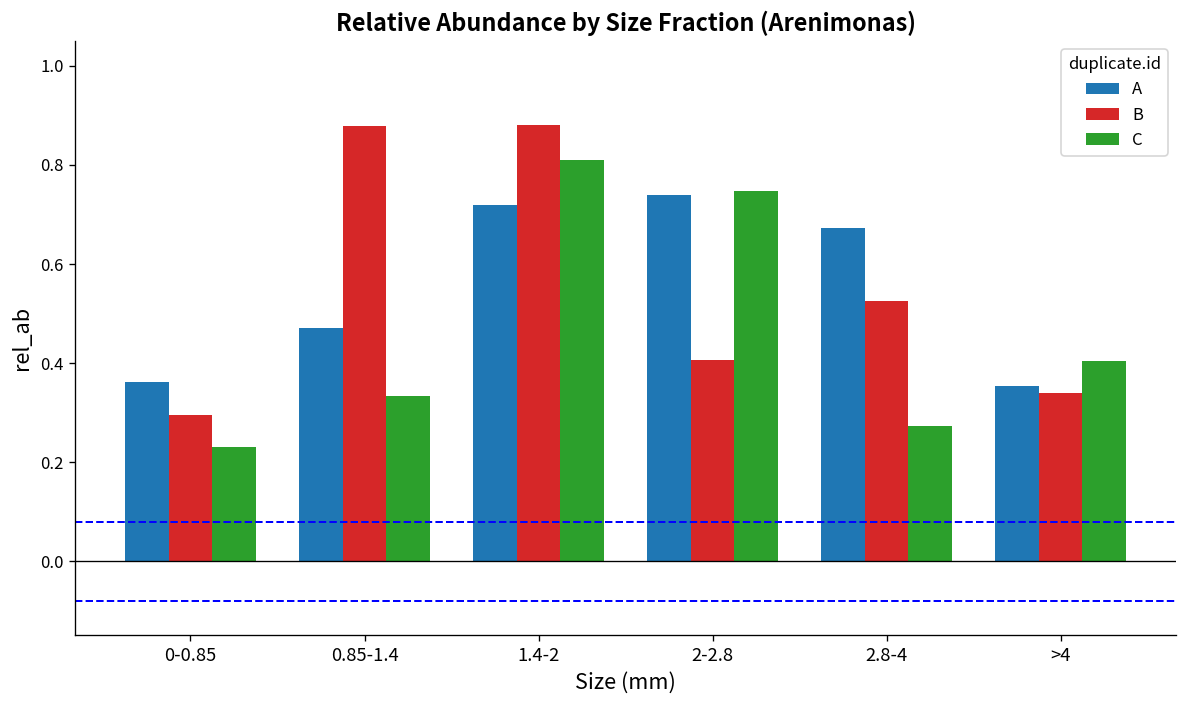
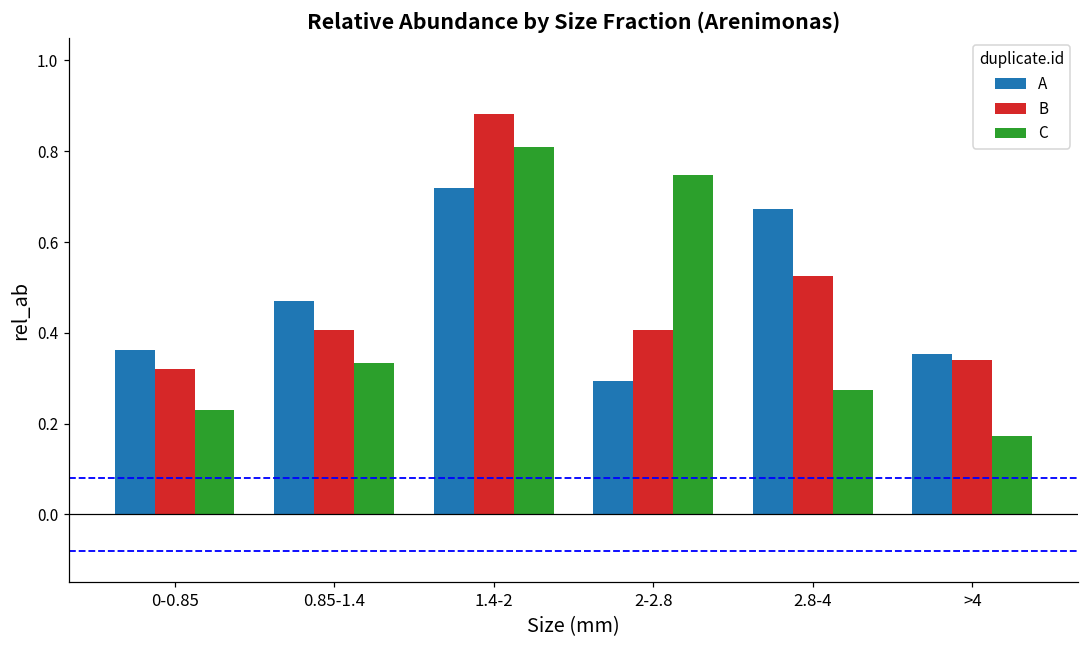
  {
    "A": {
      "0-0.85": 0.36,
      "0.85-1.4": 0.47,
      "1.4-2": 0.72,
-     "2-2.8": 0.74,
+     "2-2.8": 0.29,
      "2.8-4": 0.67,
      ">4": 0.35
    },
    "B": {
-     "0-0.85": 0.29,
-     "0.85-1.4": 0.88,
+     "0-0.85": 0.32,
+     "0.85-1.4": 0.41,
      "1.4-2": 0.88,
      "2-2.8": 0.41,
      "2.8-4": 0.52,
      ">4": 0.34
    },
    "C": {
      "0-0.85": 0.23,
      "0.85-1.4": 0.33,
      "1.4-2": 0.81,
      "2-2.8": 0.75,
      "2.8-4": 0.27,
-     ">4": 0.41
+     ">4": 0.17
    }
  }
